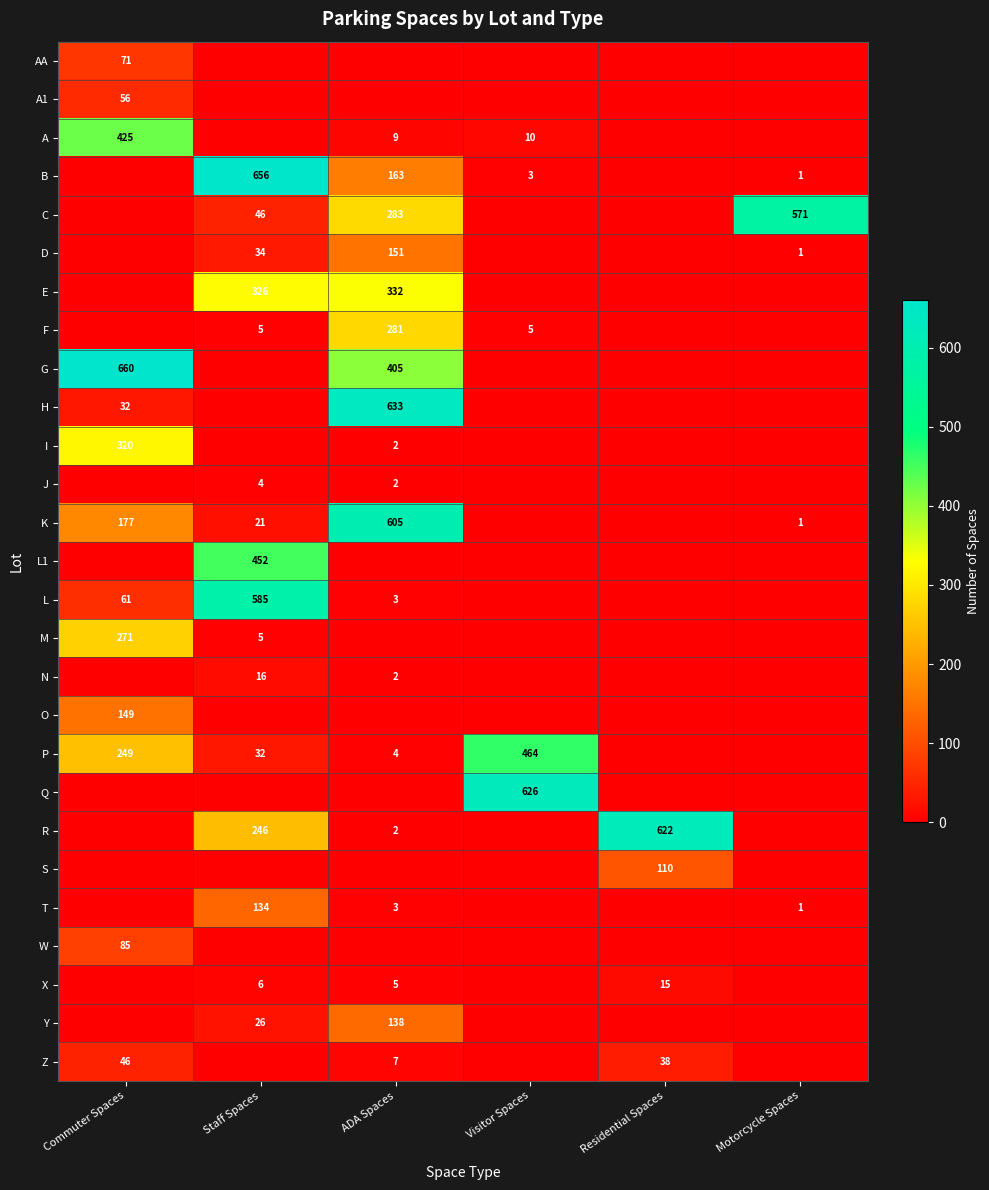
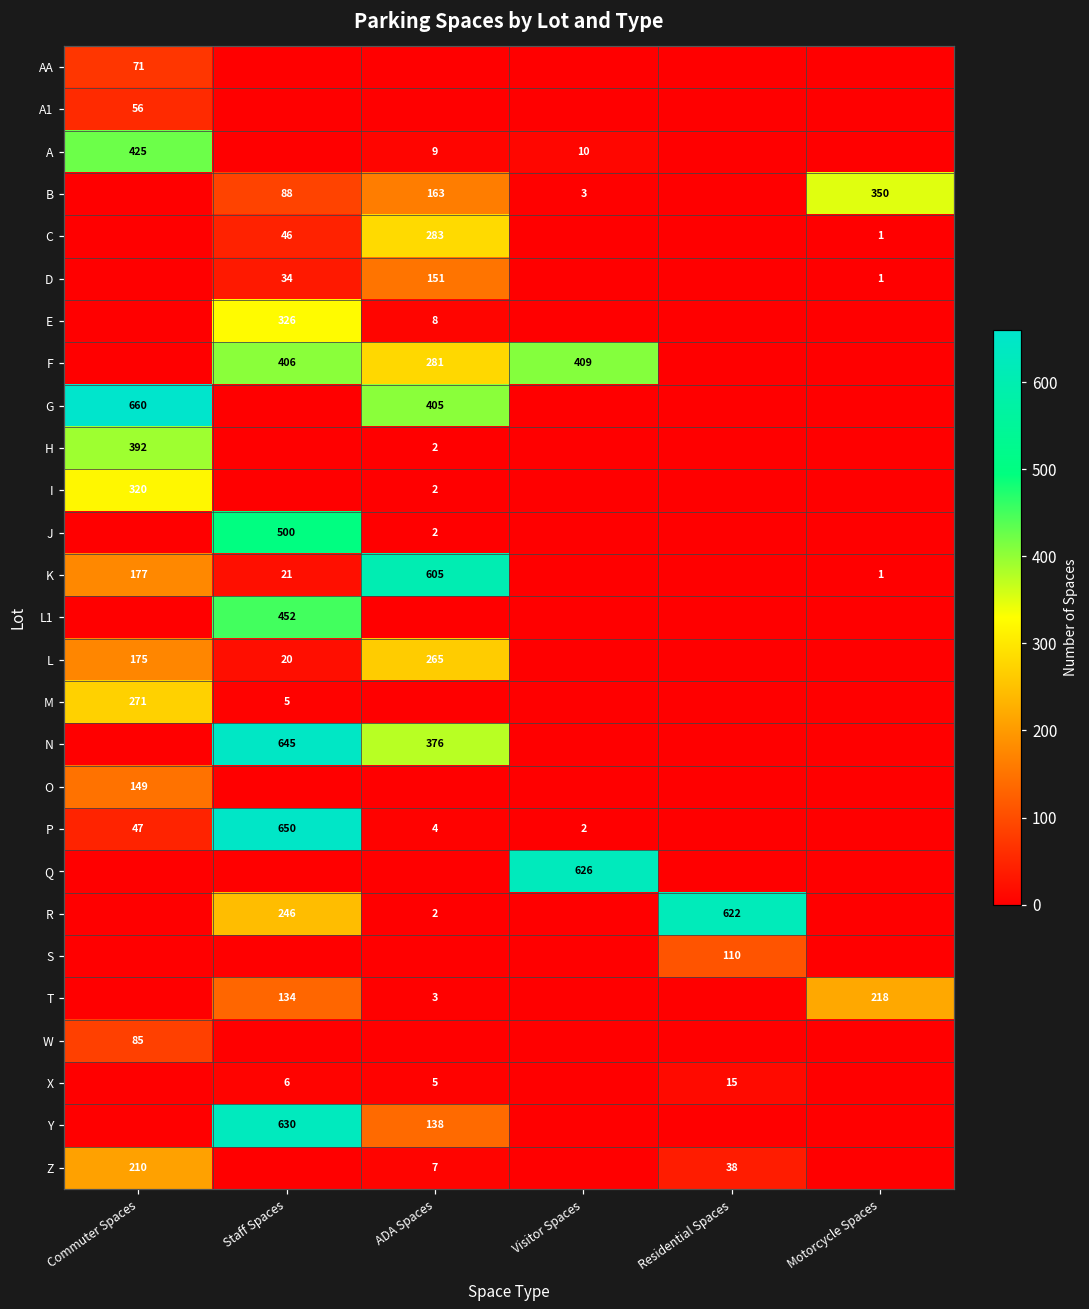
  {
    "AA": {
      "Commuter Spaces": 71
    },
    "A1": {
      "Commuter Spaces": 56
    },
    "A": {
      "Commuter Spaces": 425,
      "ADA Spaces": 9,
      "Visitor Spaces": 10
    },
    "B": {
-     "Staff Spaces": 656,
+     "Staff Spaces": 88,
      "ADA Spaces": 163,
      "Visitor Spaces": 3,
-     "Motorcycle Spaces": 1
+     "Motorcycle Spaces": 350
    },
    "C": {
      "Staff Spaces": 46,
      "ADA Spaces": 283,
-     "Motorcycle Spaces": 571
+     "Motorcycle Spaces": 1
    },
    "D": {
      "Staff Spaces": 34,
      "ADA Spaces": 151,
      "Motorcycle Spaces": 1
    },
    "E": {
      "Staff Spaces": 326,
-     "ADA Spaces": 332
+     "ADA Spaces": 8
    },
    "F": {
-     "Staff Spaces": 5,
+     "Staff Spaces": 406,
      "ADA Spaces": 281,
-     "Visitor Spaces": 5
+     "Visitor Spaces": 409
    },
    "G": {
      "Commuter Spaces": 660,
      "ADA Spaces": 405
    },
    "H": {
-     "Commuter Spaces": 32,
-     "ADA Spaces": 633
+     "Commuter Spaces": 392,
+     "ADA Spaces": 2
    },
    "I": {
      "Commuter Spaces": 320,
      "ADA Spaces": 2
    },
    "J": {
-     "Staff Spaces": 4,
+     "Staff Spaces": 500,
      "ADA Spaces": 2
    },
    "K": {
      "Commuter Spaces": 177,
      "Staff Spaces": 21,
      "ADA Spaces": 605,
      "Motorcycle Spaces": 1
    },
    "L1": {
      "Staff Spaces": 452
    },
    "L": {
-     "Commuter Spaces": 61,
-     "Staff Spaces": 585,
-     "ADA Spaces": 3
+     "Commuter Spaces": 175,
+     "Staff Spaces": 20,
+     "ADA Spaces": 265
    },
    "M": {
      "Commuter Spaces": 271,
      "Staff Spaces": 5
    },
    "N": {
-     "Staff Spaces": 16,
-     "ADA Spaces": 2
+     "Staff Spaces": 645,
+     "ADA Spaces": 376
    },
    "O": {
      "Commuter Spaces": 149
    },
    "P": {
-     "Commuter Spaces": 249,
-     "Staff Spaces": 32,
+     "Commuter Spaces": 47,
+     "Staff Spaces": 650,
      "ADA Spaces": 4,
-     "Visitor Spaces": 464
+     "Visitor Spaces": 2
    },
    "Q": {
      "Visitor Spaces": 626
    },
    "R": {
      "Staff Spaces": 246,
      "ADA Spaces": 2,
      "Residential Spaces": 622
    },
    "S": {
      "Residential Spaces": 110
    },
    "T": {
      "Staff Spaces": 134,
      "ADA Spaces": 3,
-     "Motorcycle Spaces": 1
+     "Motorcycle Spaces": 218
    },
    "W": {
      "Commuter Spaces": 85
    },
    "X": {
      "Staff Spaces": 6,
      "ADA Spaces": 5,
      "Residential Spaces": 15
    },
    "Y": {
-     "Staff Spaces": 26,
+     "Staff Spaces": 630,
      "ADA Spaces": 138
    },
    "Z": {
-     "Commuter Spaces": 46,
+     "Commuter Spaces": 210,
      "ADA Spaces": 7,
      "Residential Spaces": 38
    }
  }
